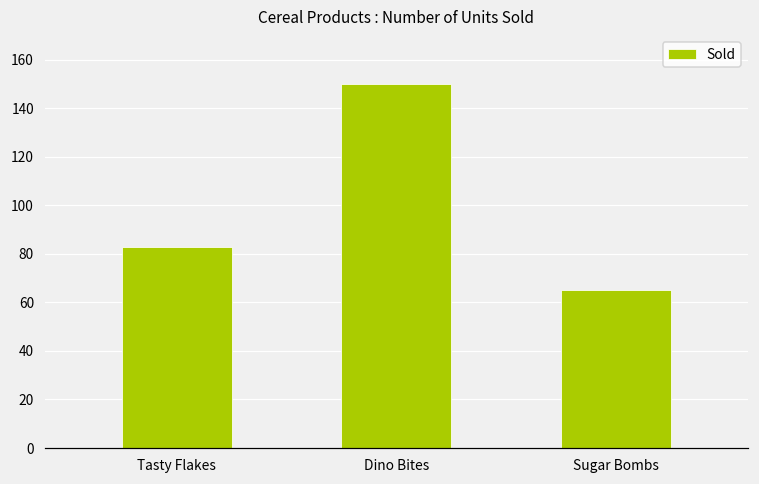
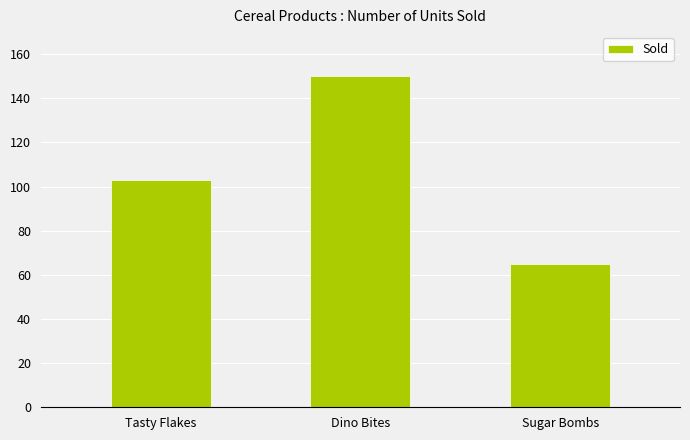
  {
-   "Tasty Flakes": 83,
+   "Tasty Flakes": 103,
    "Dino Bites": 150,
    "Sugar Bombs": 65
  }
